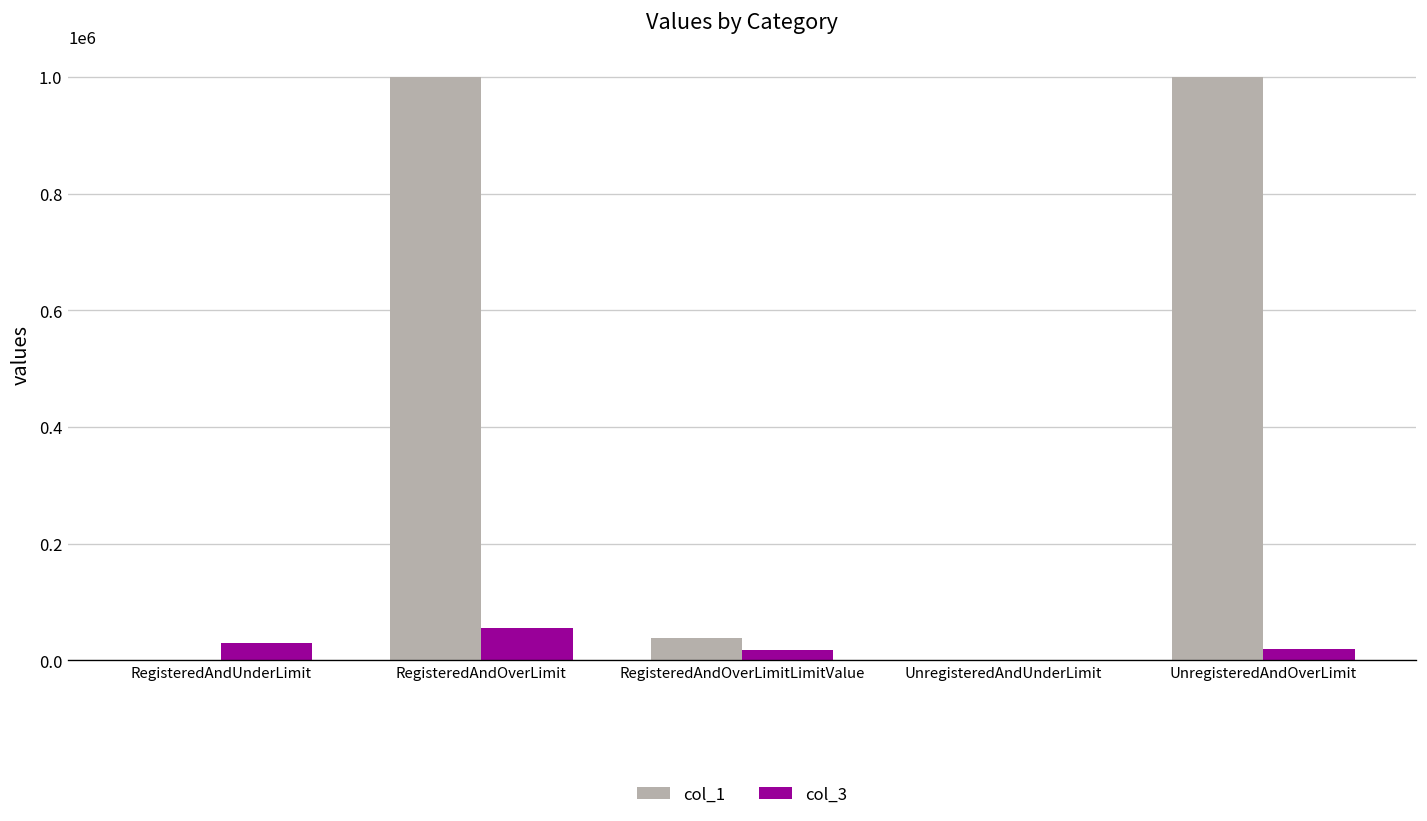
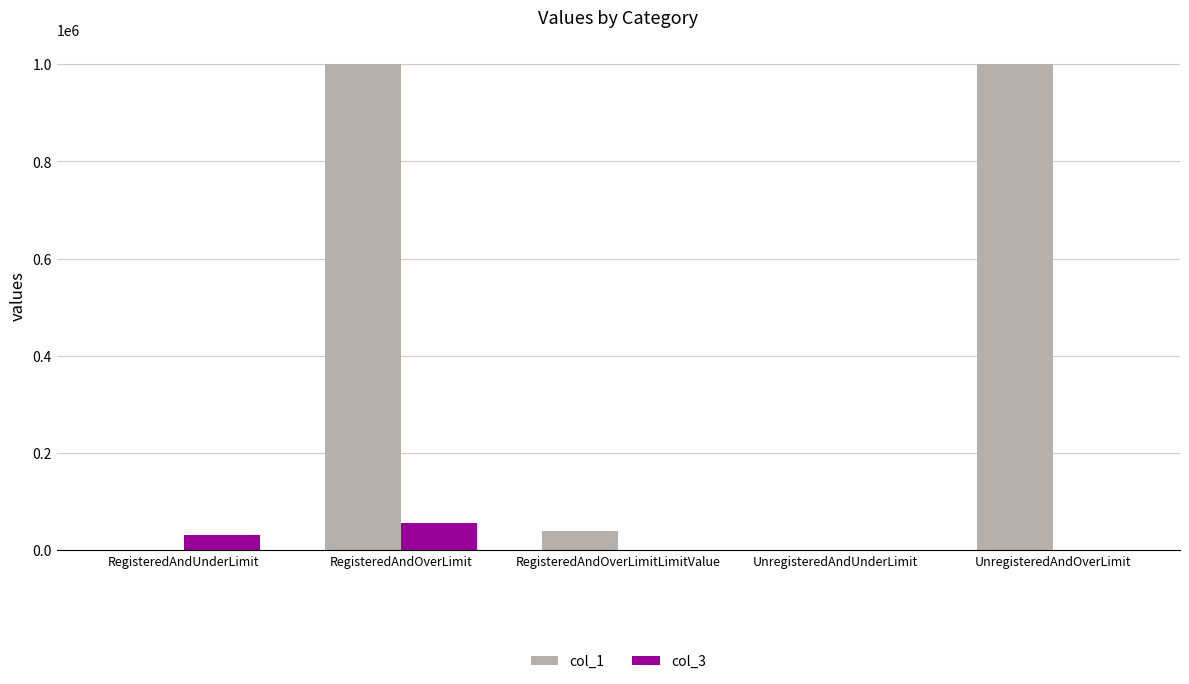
  {
    "col_1": {
      "RegisteredAndOverLimit": 1000000,
      "RegisteredAndOverLimitLimitValue": 40000,
      "UnregisteredAndOverLimit": 1000000
    },
    "col_3": {
      "RegisteredAndUnderLimit": 30000,
      "RegisteredAndOverLimit": 60000,
-     "RegisteredAndOverLimitLimitValue": 20000,
-     "UnregisteredAndOverLimit": 20000
+     "RegisteredAndOverLimitLimitValue": 0,
+     "UnregisteredAndOverLimit": 0
    }
  }
